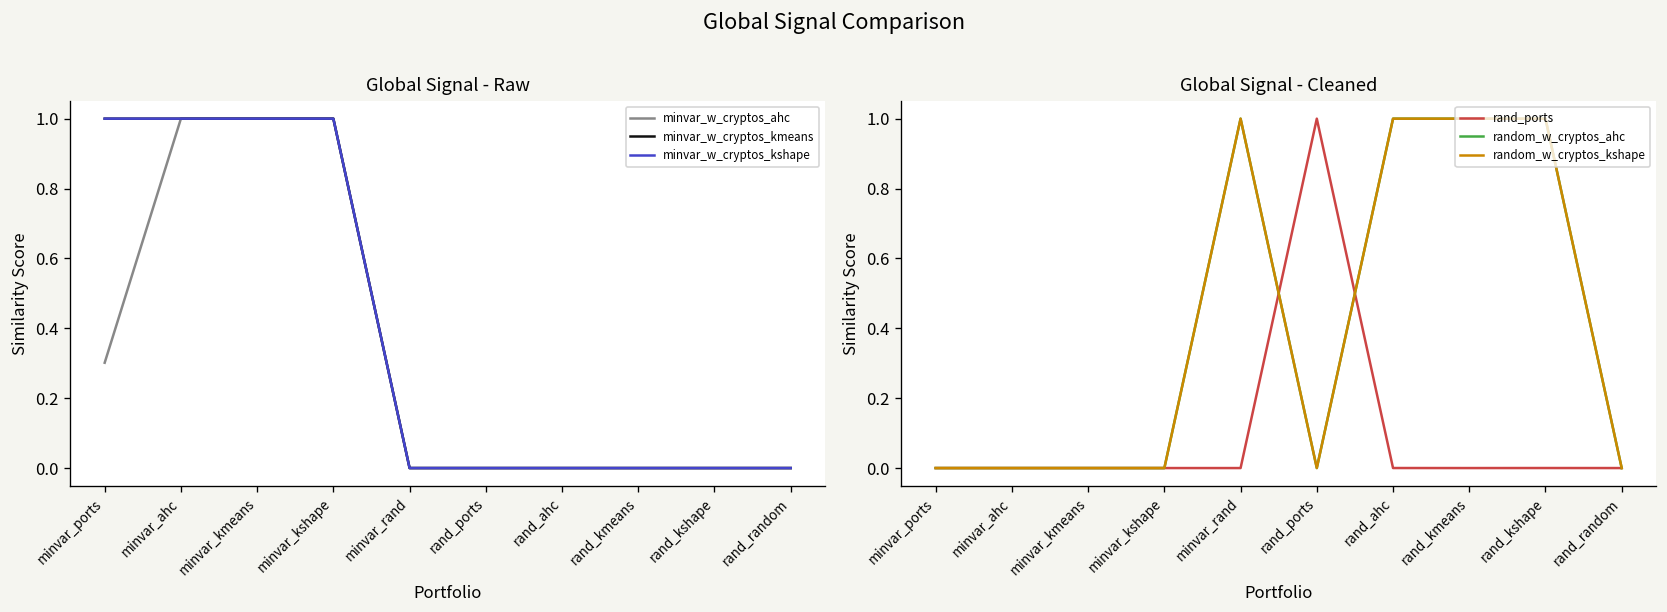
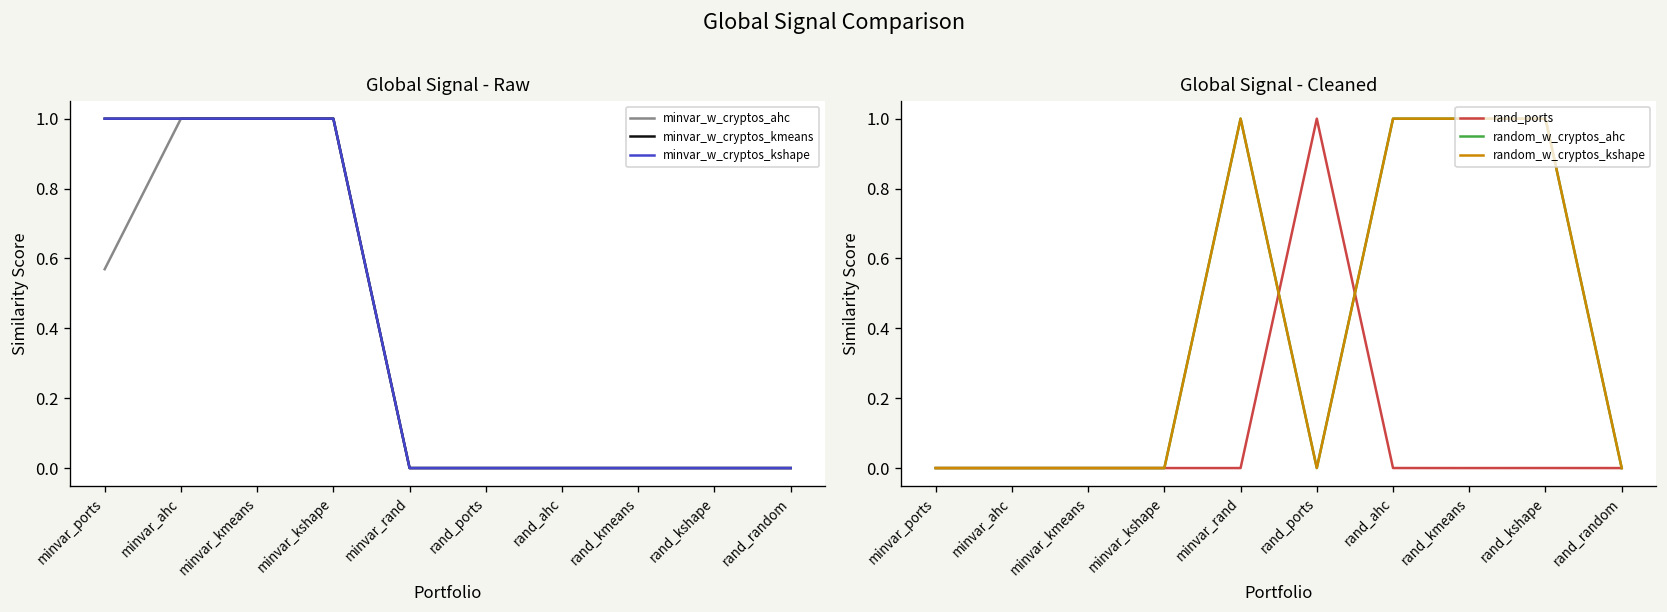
  {
    "Global Signal - Raw": {
      "minvar_w_cryptos_ahc": {
-       "minvar_ports": 0.30
+       "minvar_ports": 0.57
      },
      "minvar_w_cryptos_kshape": {
        "minvar_ports": 1.00
      }
    },
    "Global Signal - Cleaned": {
      "rand_ports": {
        "minvar_rand": 0.00,
        "rand_ports": 1.00,
        "rand_ahc": 0.00,
        "rand_kmeans": 0.00,
        "rand_kshape": 0.00
      },
      "random_w_cryptos_kshape": {
        "minvar_rand": 1.00,
        "rand_ports": 0.00,
        "rand_ahc": 1.00
      }
    }
  }
